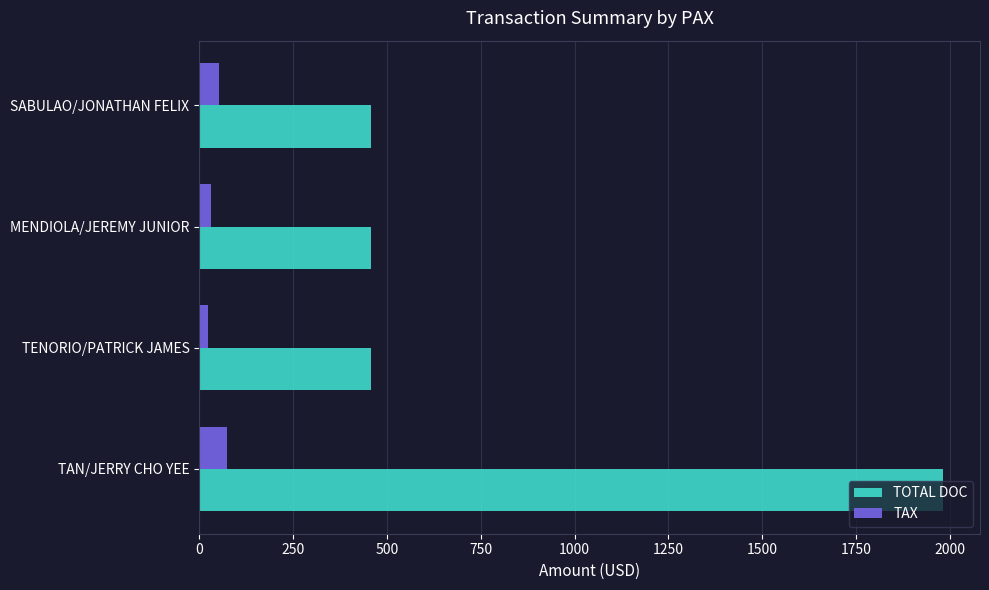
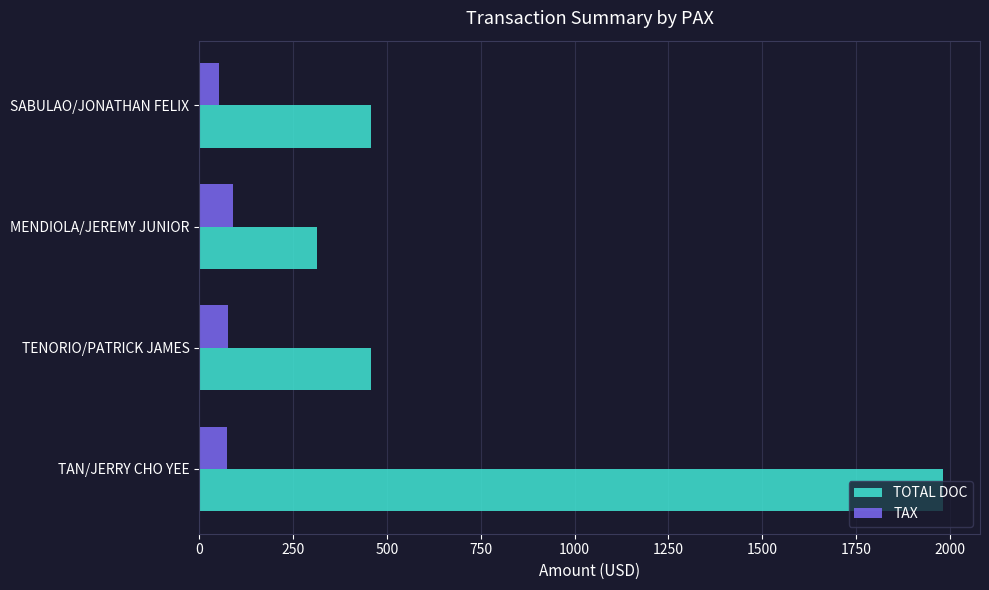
  {
    "TOTAL DOC": {
      "SABULAO/JONATHAN FELIX": 460,
-     "MENDIOLA/JEREMY JUNIOR": 460,
+     "MENDIOLA/JEREMY JUNIOR": 310,
      "TENORIO/PATRICK JAMES": 460
    },
    "TAX": {
      "SABULAO/JONATHAN FELIX": 50,
-     "MENDIOLA/JEREMY JUNIOR": 30,
-     "TENORIO/PATRICK JAMES": 20,
+     "MENDIOLA/JEREMY JUNIOR": 90,
+     "TENORIO/PATRICK JAMES": 80,
      "TAN/JERRY CHO YEE": 70
    }
  }
